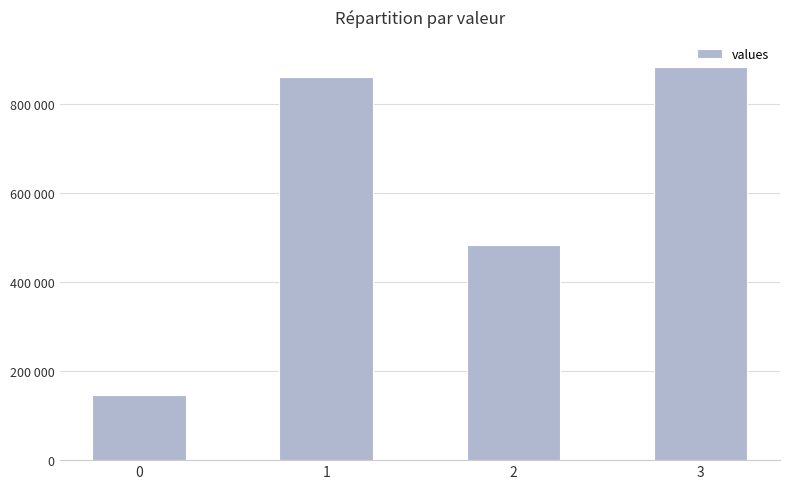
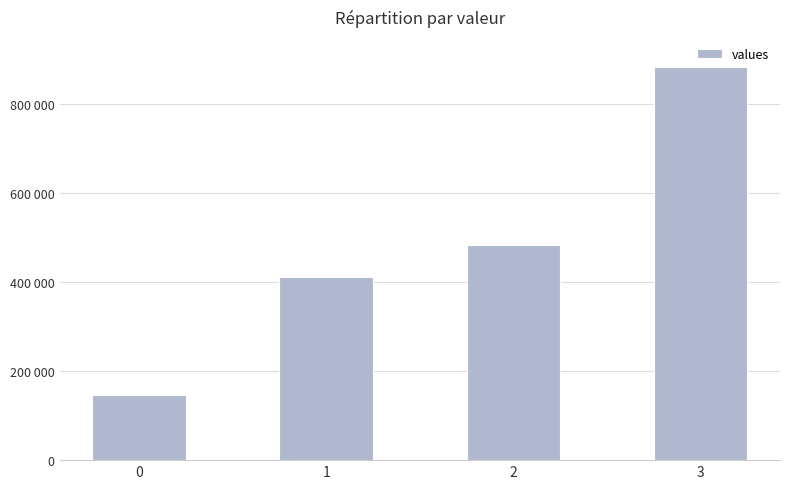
  {
    "0": 150000,
-   "1": 860000,
+   "1": 410000,
    "2": 480000,
    "3": 880000
  }
